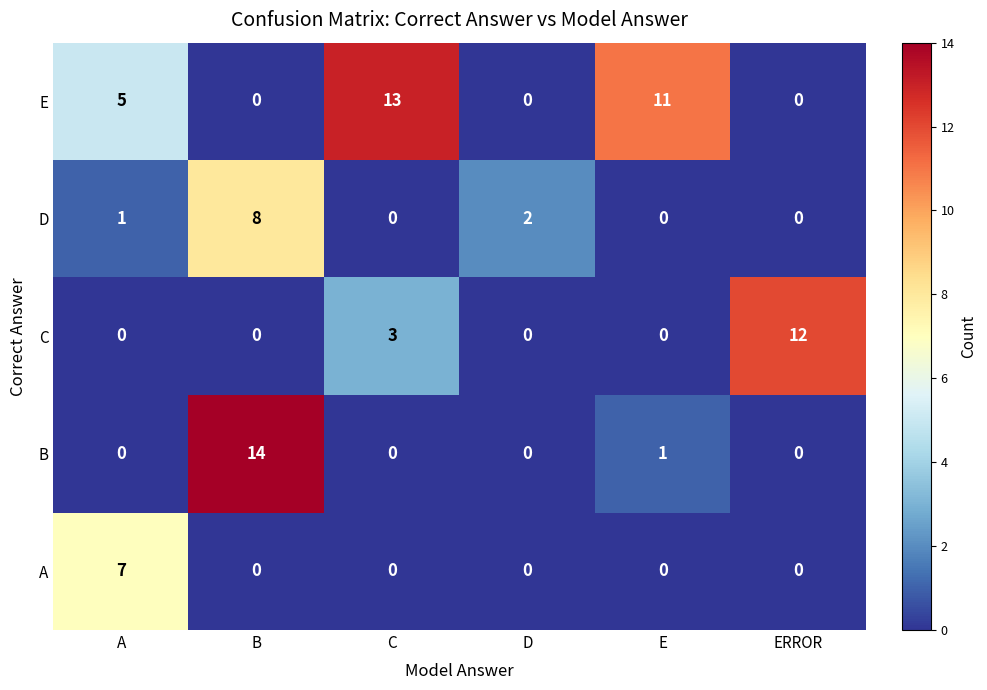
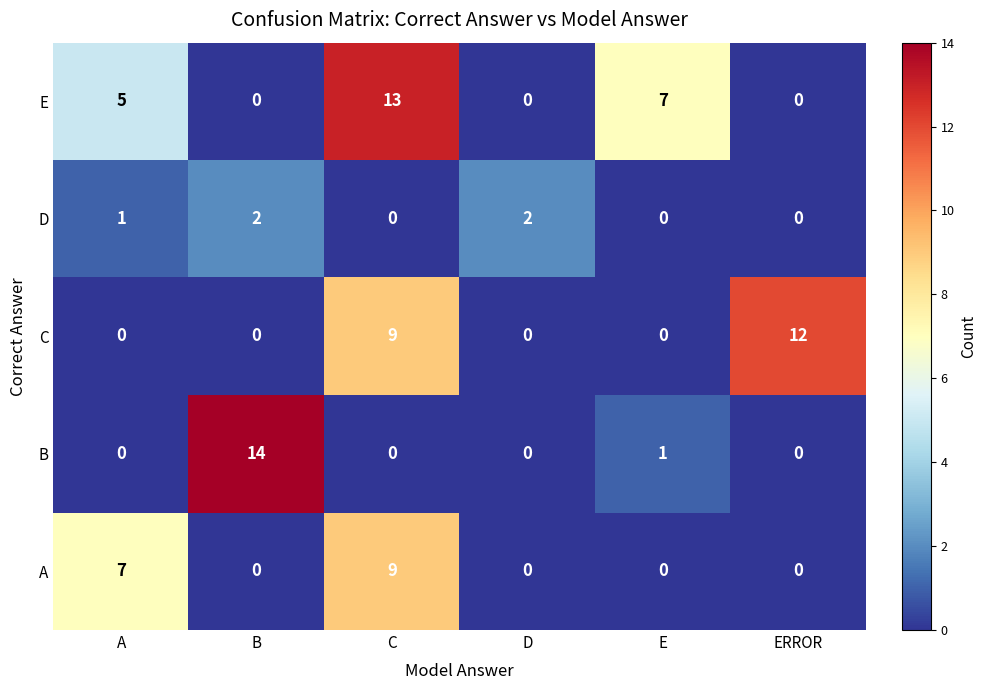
  {
    "E": {
      "A": 5,
      "B": 0,
      "C": 13,
      "D": 0,
-     "E": 11,
+     "E": 7,
      "ERROR": 0
    },
    "D": {
      "A": 1,
-     "B": 8,
+     "B": 2,
      "C": 0,
      "D": 2,
      "E": 0,
      "ERROR": 0
    },
    "C": {
      "A": 0,
      "B": 0,
-     "C": 3,
+     "C": 9,
      "D": 0,
      "E": 0,
      "ERROR": 12
    },
    "B": {
      "A": 0,
      "B": 14,
      "C": 0,
      "D": 0,
      "E": 1,
      "ERROR": 0
    },
    "A": {
      "A": 7,
      "B": 0,
-     "C": 0,
+     "C": 9,
      "D": 0,
      "E": 0,
      "ERROR": 0
    }
  }
